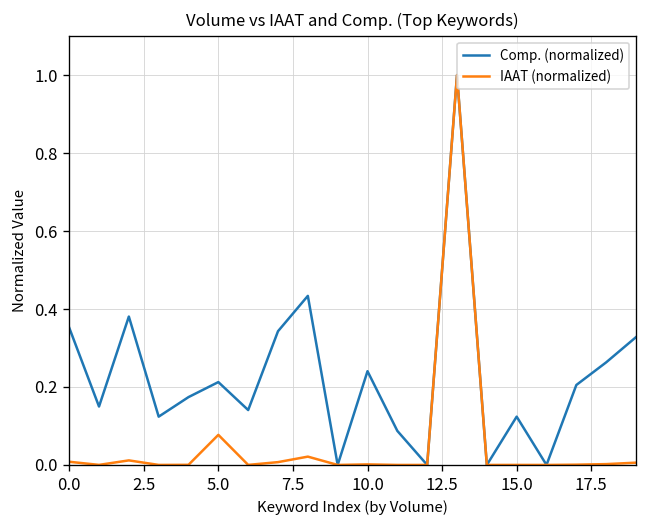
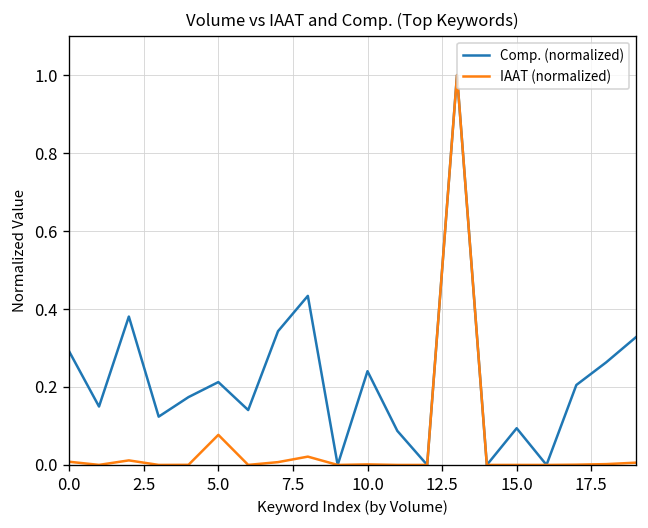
  {
    "Comp. (normalized)": {
-     "0.0": 0.35,
+     "0.0": 0.29,
      "5.0": 0.21,
      "10.0": 0.24,
-     "15.0": 0.12
+     "15.0": 0.09
    },
    "IAAT (normalized)": {
      "0.0": 0.01,
      "5.0": 0.08,
      "10.0": 0.00,
      "15.0": 0.00
    }
  }
